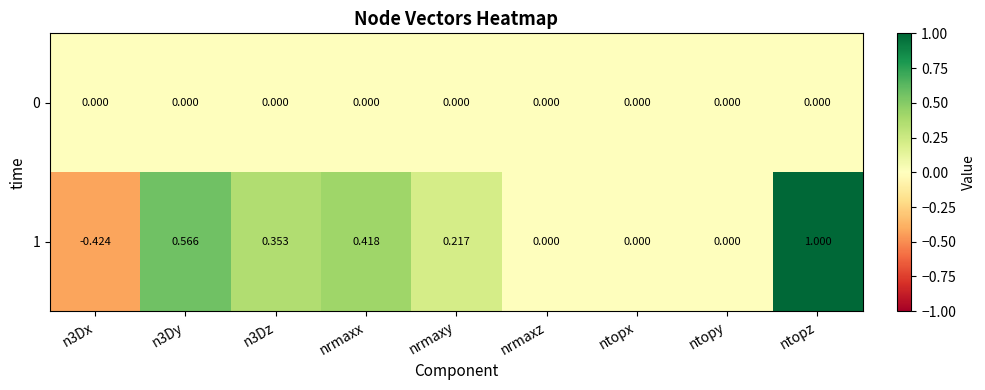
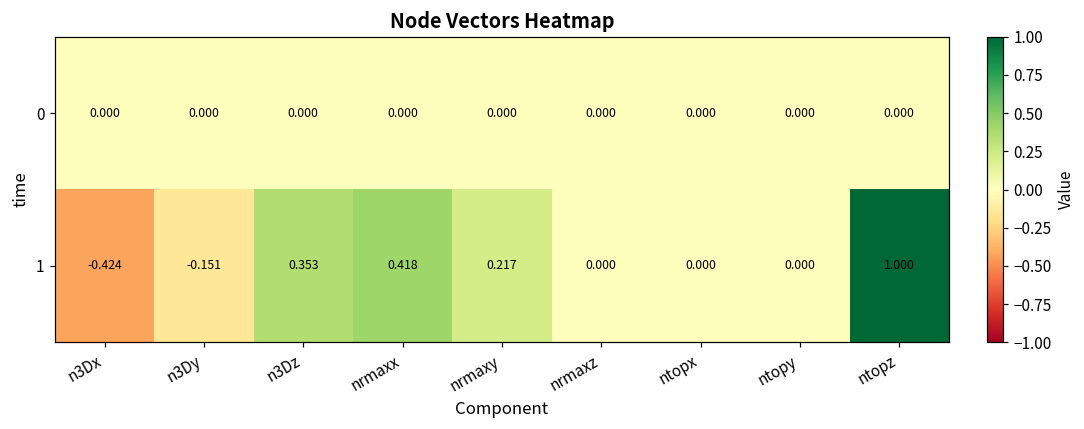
  {
    "0": {
      "n3Dx": 0.000,
      "n3Dy": 0.000,
      "n3Dz": 0.000,
      "nrmaxx": 0.000,
      "nrmaxy": 0.000,
      "nrmaxz": 0.000,
      "ntopx": 0.000,
      "ntopy": 0.000,
      "ntopz": 0.000
    },
    "1": {
      "n3Dx": -0.424,
-     "n3Dy": 0.566,
+     "n3Dy": -0.151,
      "n3Dz": 0.353,
      "nrmaxx": 0.418,
      "nrmaxy": 0.217,
      "nrmaxz": 0.000,
      "ntopx": 0.000,
      "ntopy": 0.000,
      "ntopz": 1.000
    }
  }
